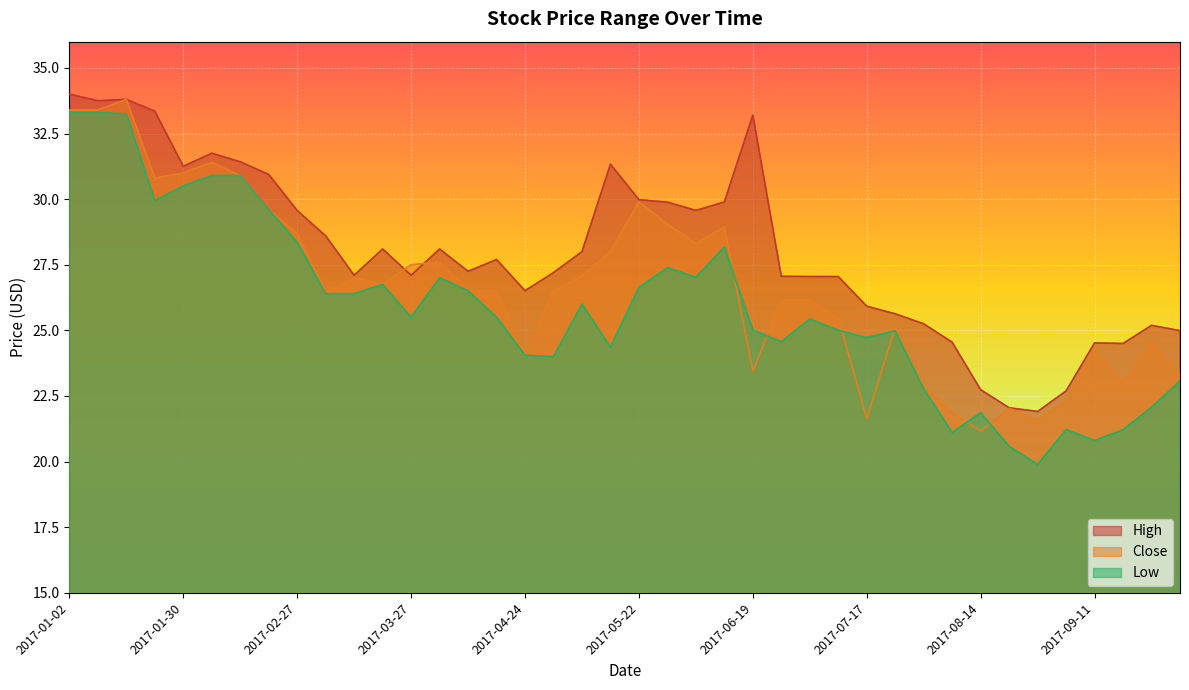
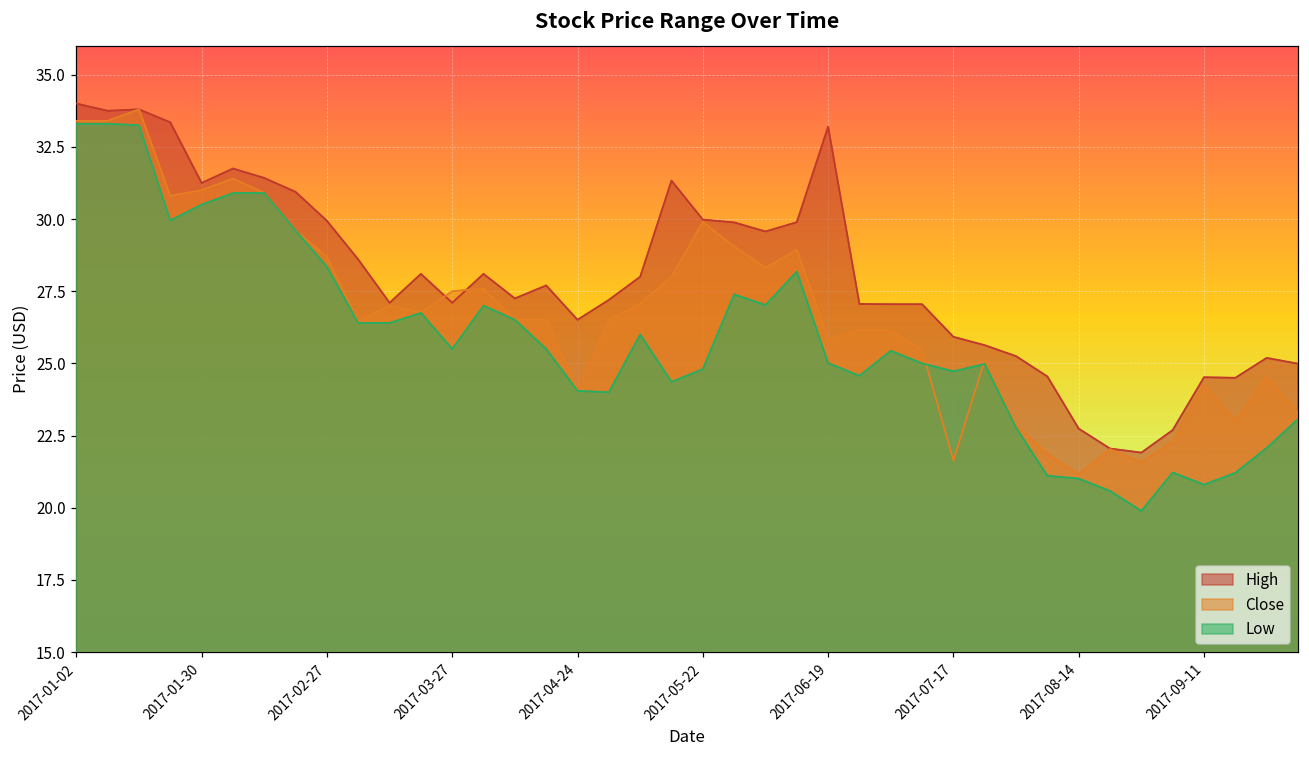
  {
    "High": {
      "2017-01-02": 34.0,
      "2017-01-30": 31.3,
-     "2017-02-27": 29.6,
+     "2017-02-27": 29.9,
      "2017-03-27": 27.1,
      "2017-04-24": 26.5,
      "2017-06-19": 33.2,
      "2017-07-17": 25.9,
      "2017-08-14": 22.7,
      "2017-09-11": 24.5
    },
    "Close": {
      "2017-01-02": 33.4,
      "2017-01-30": 31.0,
      "2017-02-27": 28.7,
      "2017-03-27": 27.5,
-     "2017-06-19": 23.4,
+     "2017-06-19": 25.8,
      "2017-07-17": 21.6,
      "2017-08-14": 21.2,
      "2017-09-11": 24.3
    },
    "Low": {
      "2017-01-02": 33.3,
      "2017-01-30": 30.5,
      "2017-02-27": 28.4,
      "2017-03-27": 25.5,
-     "2017-05-22": 26.6,
+     "2017-05-22": 24.8,
      "2017-06-19": 25.0,
      "2017-07-17": 24.7,
-     "2017-08-14": 21.9,
+     "2017-08-14": 21.0,
      "2017-09-11": 20.8
    }
  }
